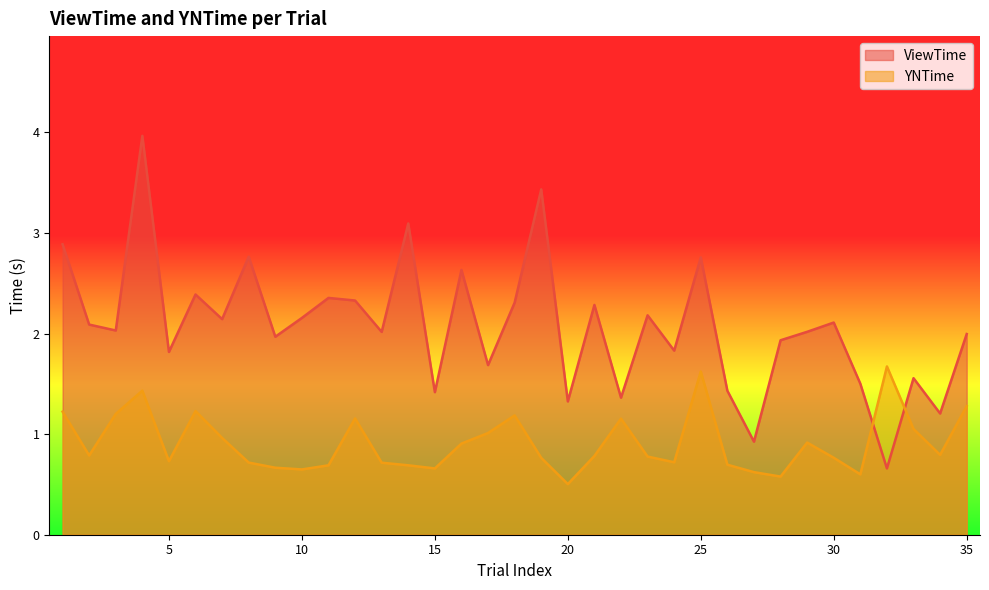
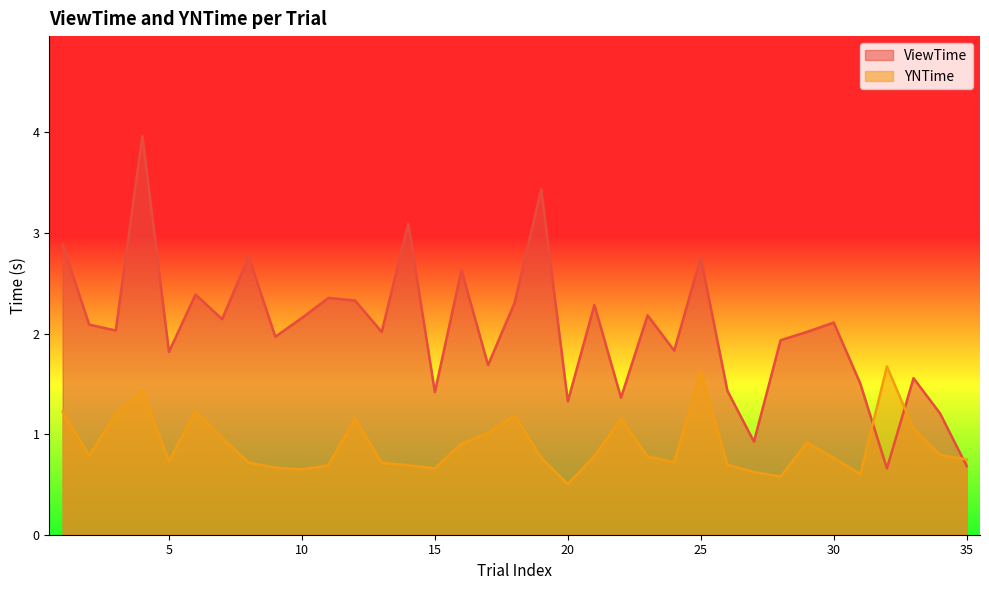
  {
    "ViewTime": {
      "5": 1.82,
      "10": 2.16,
      "15": 1.42,
      "20": 1.33,
      "25": 2.76,
      "30": 2.11,
-     "35": 2.00
+     "35": 0.68
    },
    "YNTime": {
      "5": 0.73,
      "10": 0.65,
      "15": 0.66,
      "20": 0.50,
      "25": 1.62,
      "30": 0.77,
-     "35": 1.28
+     "35": 0.75
    }
  }
